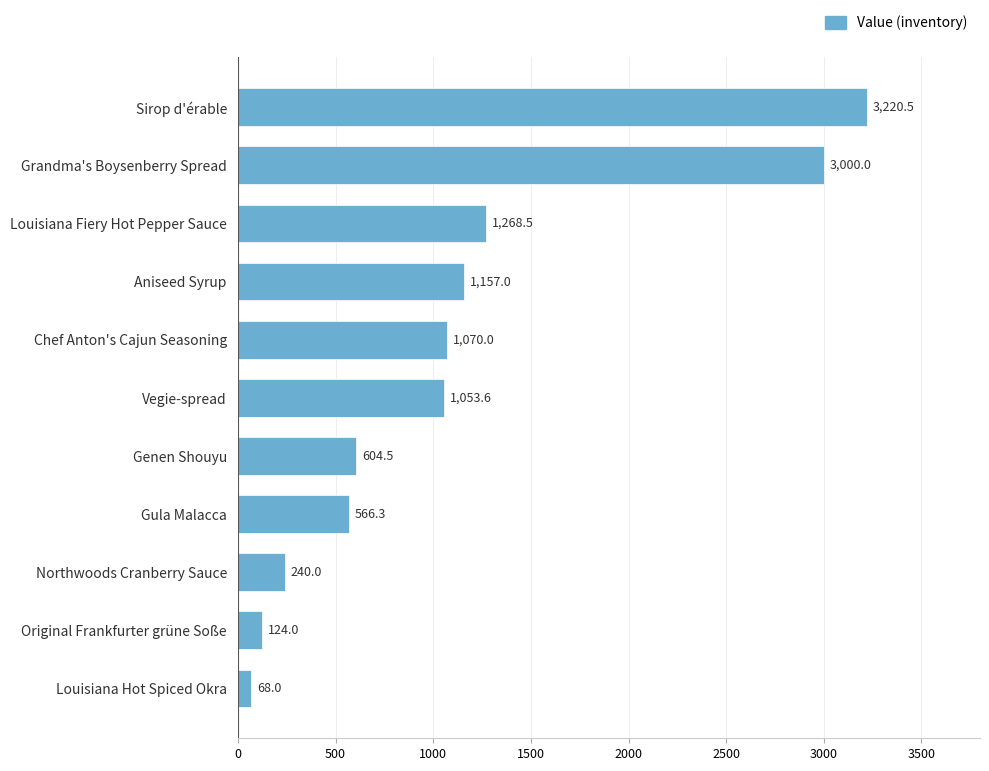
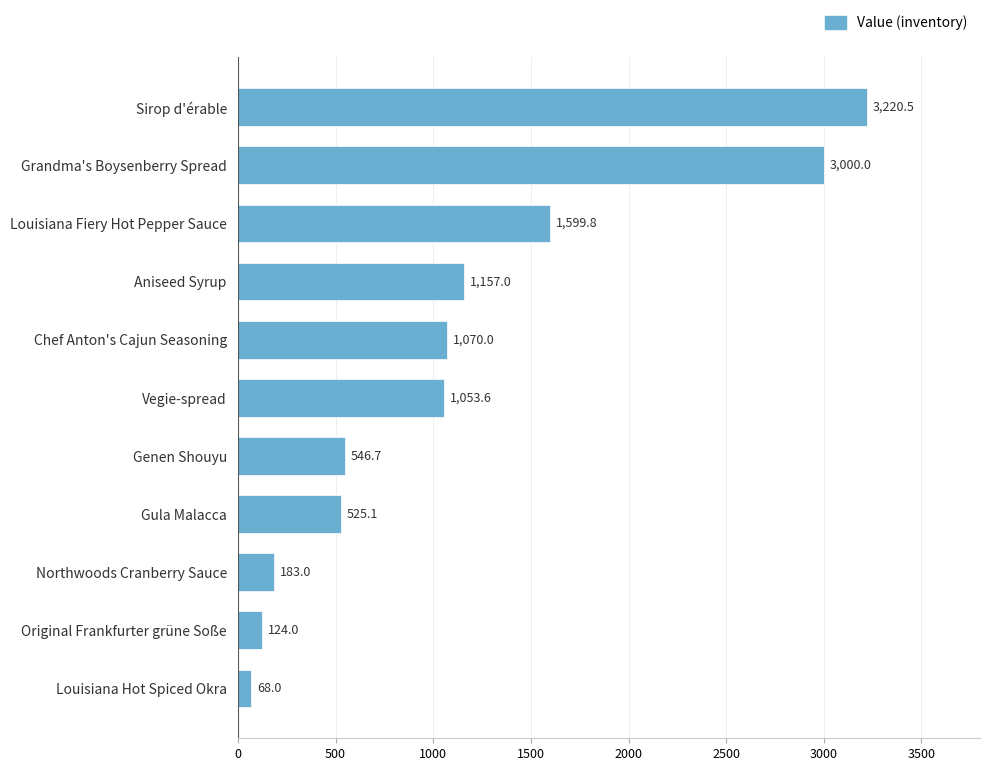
  {
    "Sirop d'érable": "3,220.5",
    "Grandma's Boysenberry Spread": "3,000.0",
-   "Louisiana Fiery Hot Pepper Sauce": "1,268.5",
+   "Louisiana Fiery Hot Pepper Sauce": "1,599.8",
    "Aniseed Syrup": "1,157.0",
    "Chef Anton's Cajun Seasoning": "1,070.0",
    "Vegie-spread": "1,053.6",
-   "Genen Shouyu": "604.5",
-   "Gula Malacca": "566.3",
-   "Northwoods Cranberry Sauce": "240.0",
+   "Genen Shouyu": "546.7",
+   "Gula Malacca": "525.1",
+   "Northwoods Cranberry Sauce": "183.0",
    "Original Frankfurter grüne Soße": "124.0",
    "Louisiana Hot Spiced Okra": "68.0"
  }
